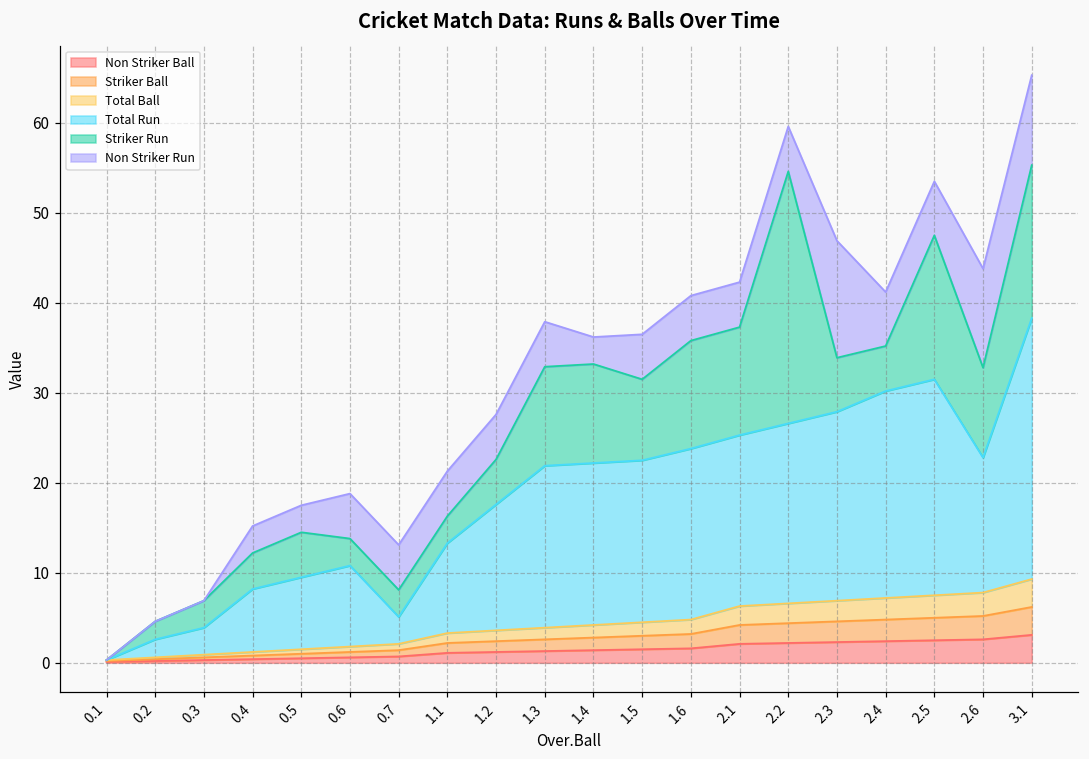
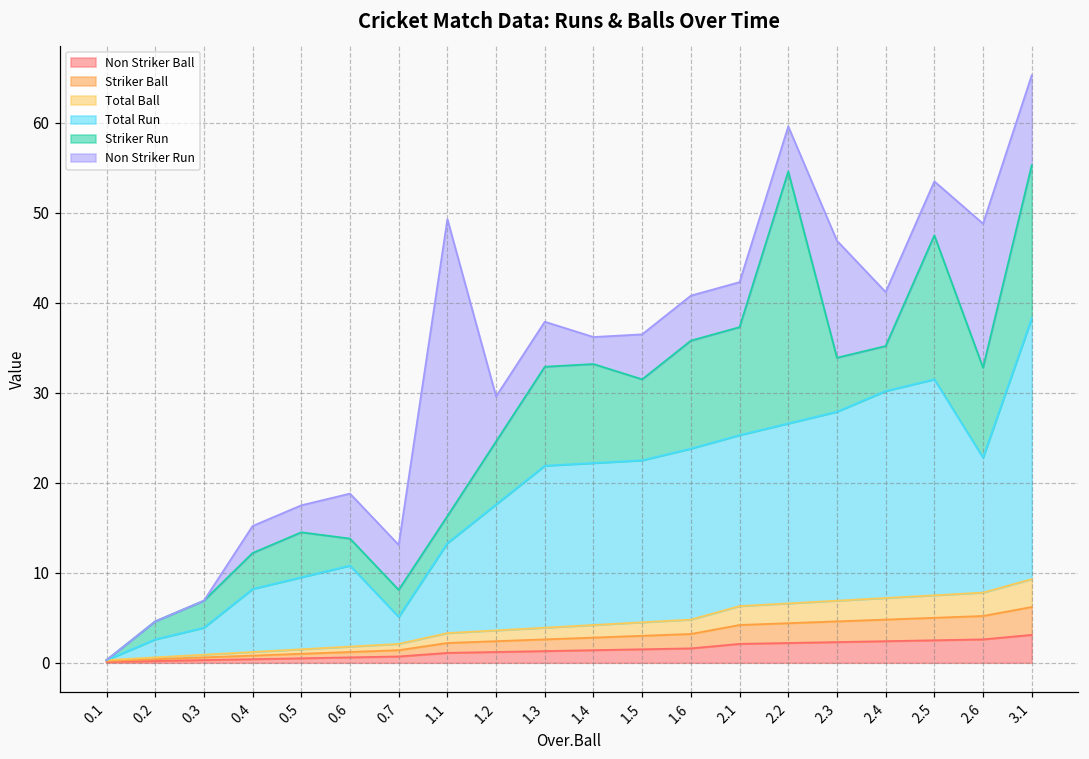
  {
    "Total Run": {
      "0.2": 2,
      "0.3": 3,
      "0.4": 7,
      "0.5": 8,
      "0.6": 9,
      "0.7": 3,
      "1.1": 10,
      "1.2": 14,
      "1.3": 18,
      "1.4": 18,
      "1.5": 18,
      "1.6": 19,
      "2.1": 19,
      "2.2": 20,
      "2.3": 21,
      "2.4": 23,
      "2.5": 24,
      "2.6": 15,
      "3.1": 29
    },
    "Striker Run": {
      "0.4": 4,
      "0.5": 5,
      "0.6": 3,
      "0.7": 3,
      "1.1": 3,
-     "1.2": 5,
+     "1.2": 7,
      "1.3": 11,
      "1.4": 11,
      "1.5": 9,
      "1.6": 12,
      "2.1": 12,
      "2.2": 28,
      "2.3": 6,
      "2.4": 5,
      "2.5": 16,
      "2.6": 10,
      "3.1": 17
    },
    "Non Striker Run": {
      "0.4": 3,
      "0.5": 3,
      "0.6": 5,
      "0.7": 5,
-     "1.1": 5,
+     "1.1": 33,
      "1.2": 5,
      "1.3": 5,
      "1.4": 3,
      "1.5": 5,
      "1.6": 5,
      "2.1": 5,
      "2.2": 5,
      "2.3": 13,
      "2.4": 6,
      "2.5": 6,
-     "2.6": 11,
+     "2.6": 16,
      "3.1": 10
    }
  }
